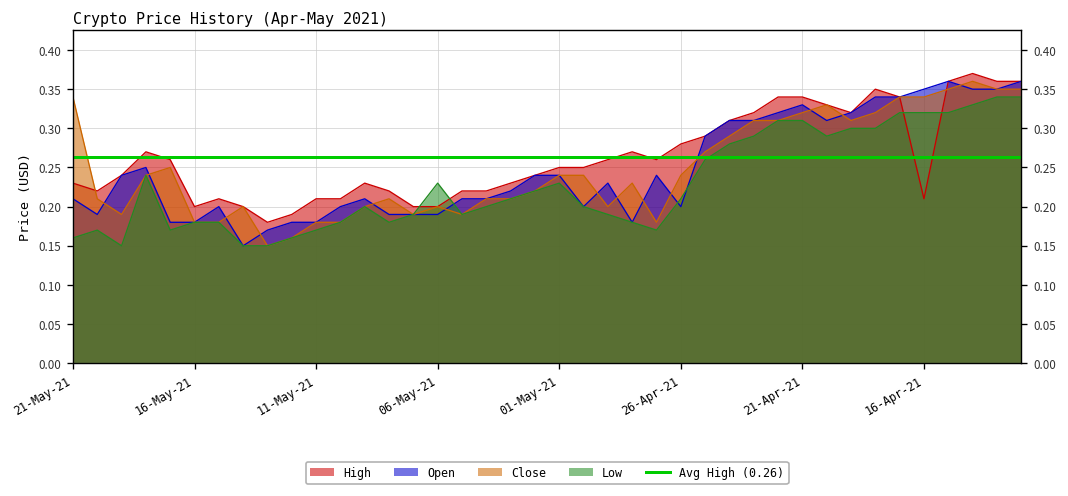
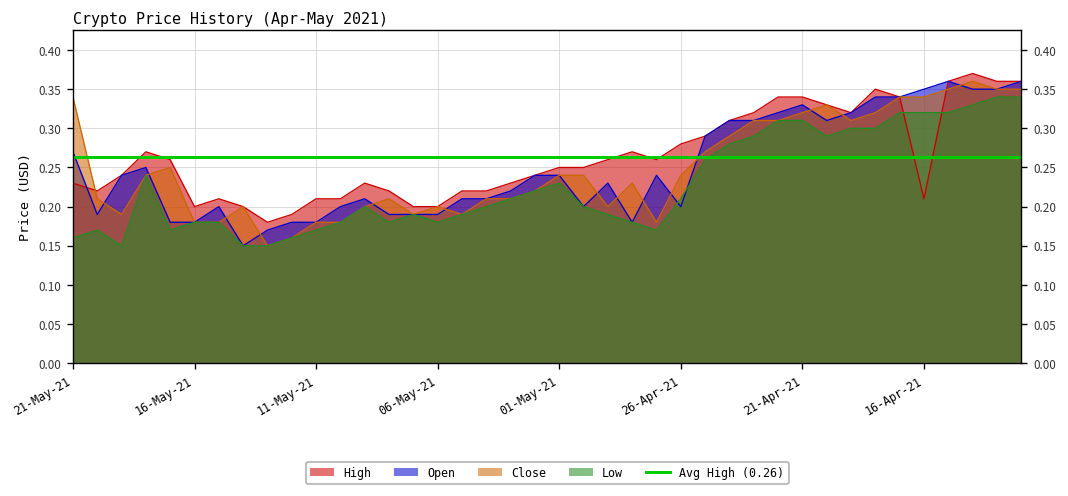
  {
    "High": {
      "21-May-21": 0.23,
      "16-May-21": 0.20,
      "11-May-21": 0.21,
      "01-May-21": 0.25,
      "26-Apr-21": 0.28,
      "21-Apr-21": 0.34,
      "16-Apr-21": 0.21
    },
    "Open": {
-     "21-May-21": 0.21,
+     "21-May-21": 0.27,
      "06-May-21": 0.19,
      "26-Apr-21": 0.20,
      "21-Apr-21": 0.33,
      "16-Apr-21": 0.35
    },
    "Close": {
      "21-May-21": 0.34,
      "26-Apr-21": 0.24,
      "21-Apr-21": 0.32,
      "16-Apr-21": 0.34
    },
    "Low": {
      "21-May-21": 0.16,
      "11-May-21": 0.17,
-     "06-May-21": 0.23,
+     "06-May-21": 0.18,
      "01-May-21": 0.23,
      "26-Apr-21": 0.21,
      "21-Apr-21": 0.31,
      "16-Apr-21": 0.32
    }
  }
